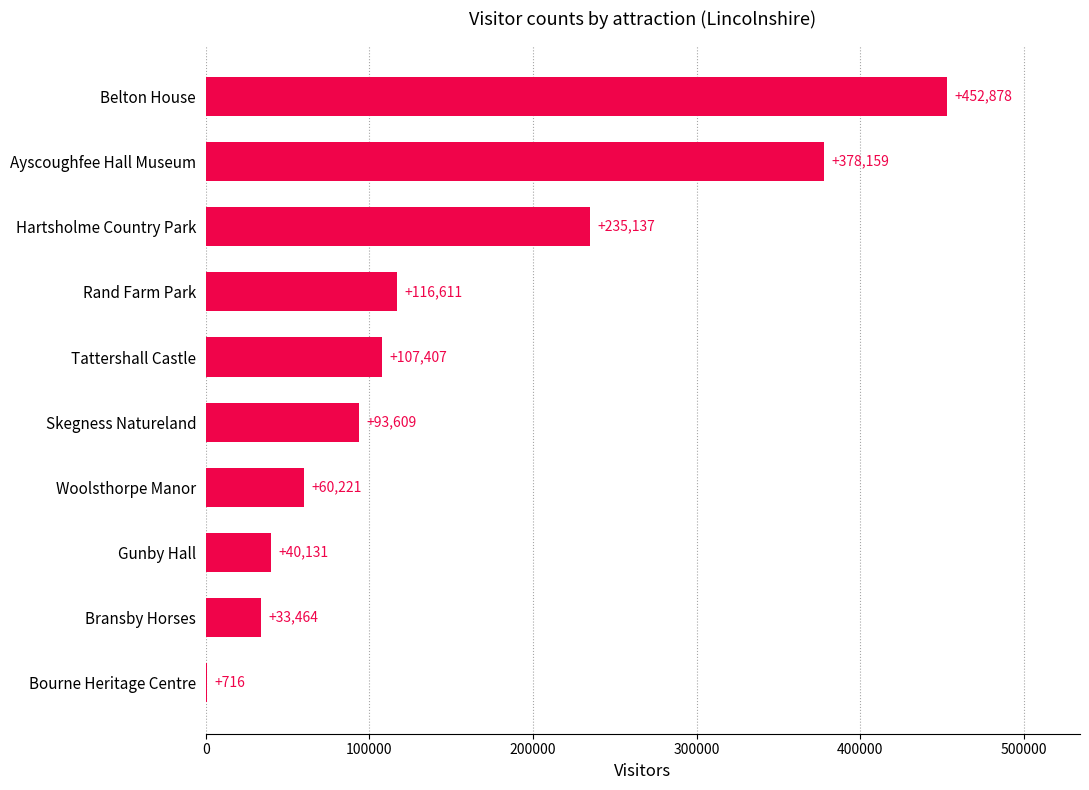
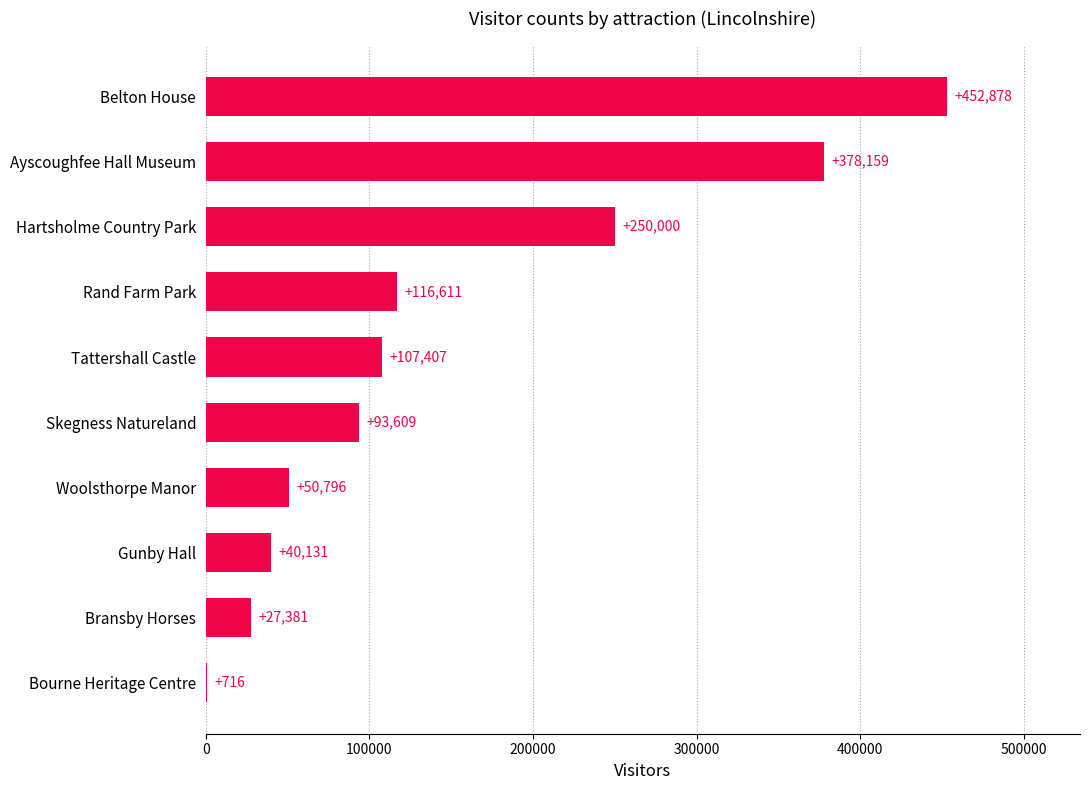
  {
    "Belton House": "+452,878",
    "Ayscoughfee Hall Museum": "+378,159",
-   "Hartsholme Country Park": "+235,137",
+   "Hartsholme Country Park": "+250,000",
    "Rand Farm Park": "+116,611",
    "Tattershall Castle": "+107,407",
    "Skegness Natureland": "+93,609",
-   "Woolsthorpe Manor": "+60,221",
+   "Woolsthorpe Manor": "+50,796",
    "Gunby Hall": "+40,131",
-   "Bransby Horses": "+33,464",
+   "Bransby Horses": "+27,381",
    "Bourne Heritage Centre": "+716"
  }
